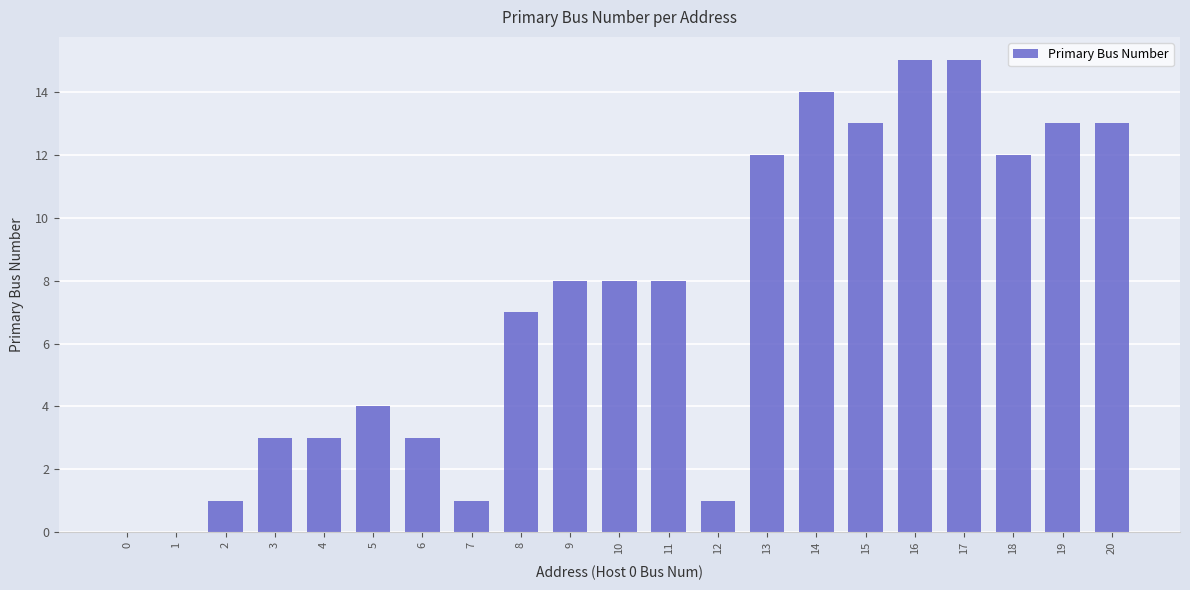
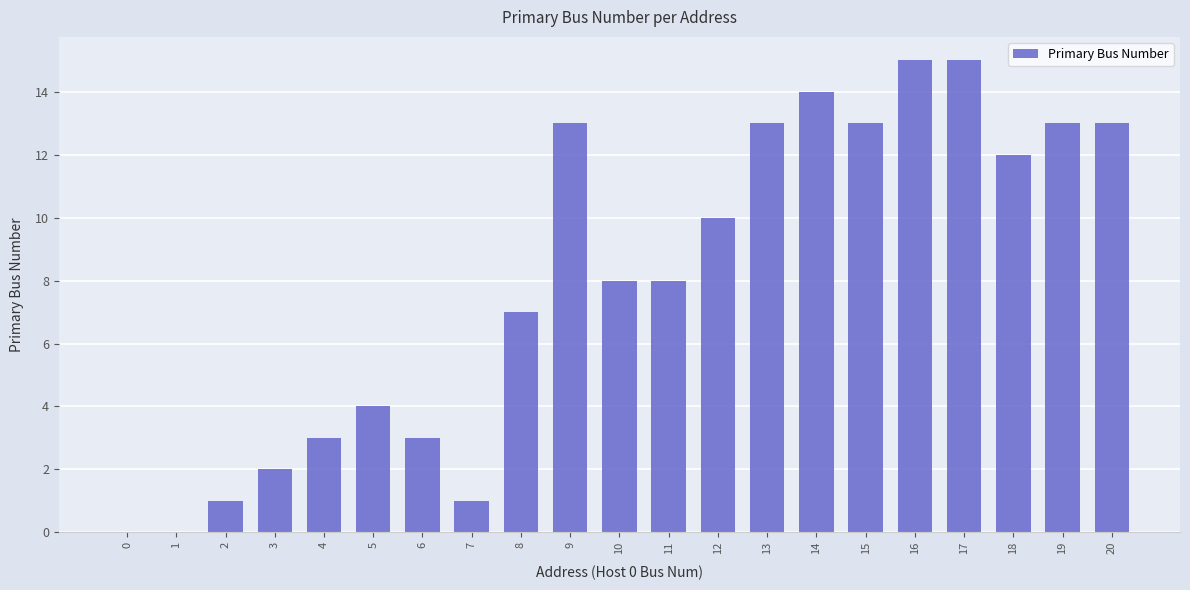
  {
    "0": 0,
    "1": 0,
    "2": 1,
-   "3": 3,
+   "3": 2,
    "4": 3,
    "5": 4,
    "6": 3,
    "7": 1,
    "8": 7,
-   "9": 8,
+   "9": 13,
    "10": 8,
    "11": 8,
-   "12": 1,
-   "13": 12,
+   "12": 10,
+   "13": 13,
    "14": 14,
    "15": 13,
    "16": 15,
    "17": 15,
    "18": 12,
    "19": 13,
    "20": 13
  }
